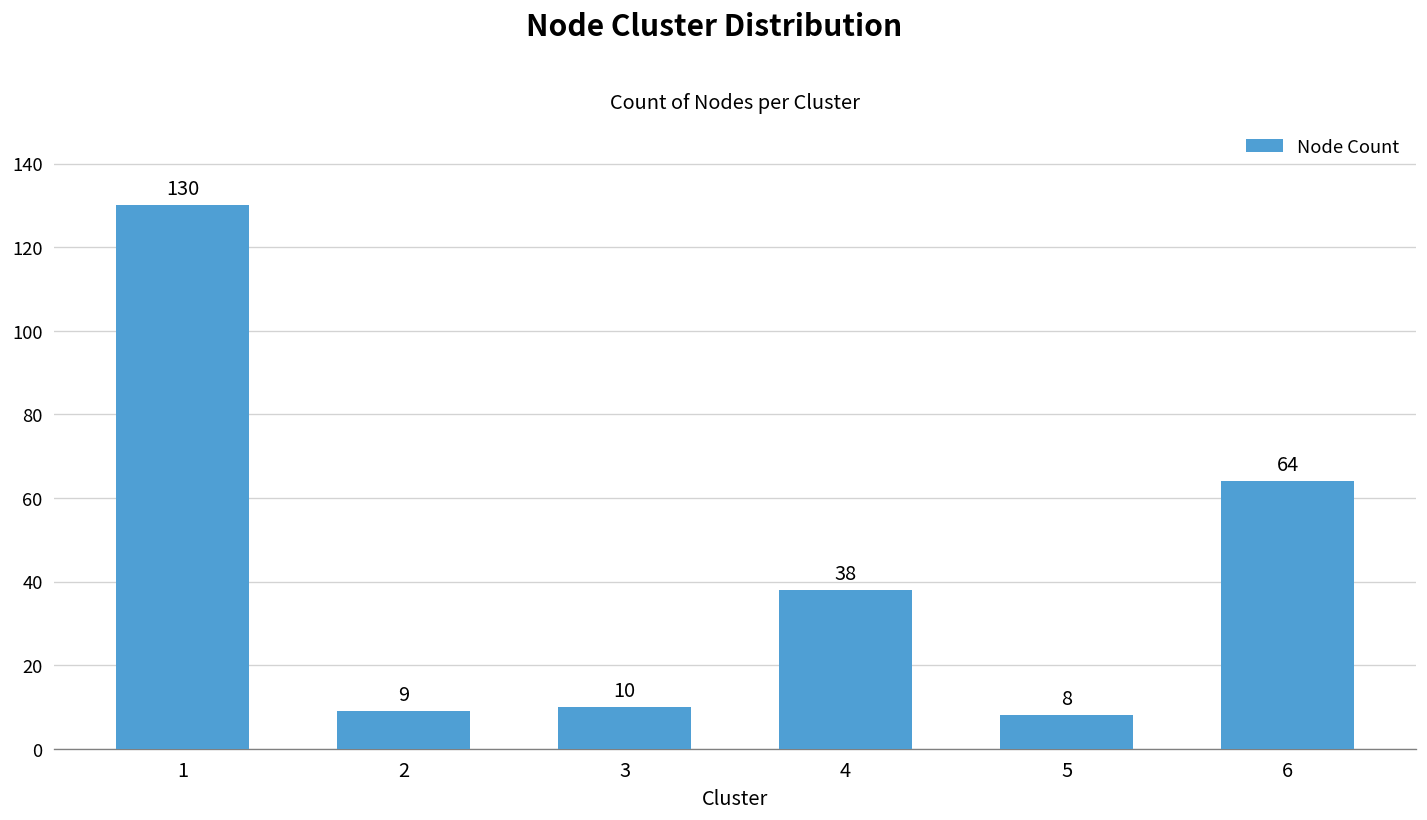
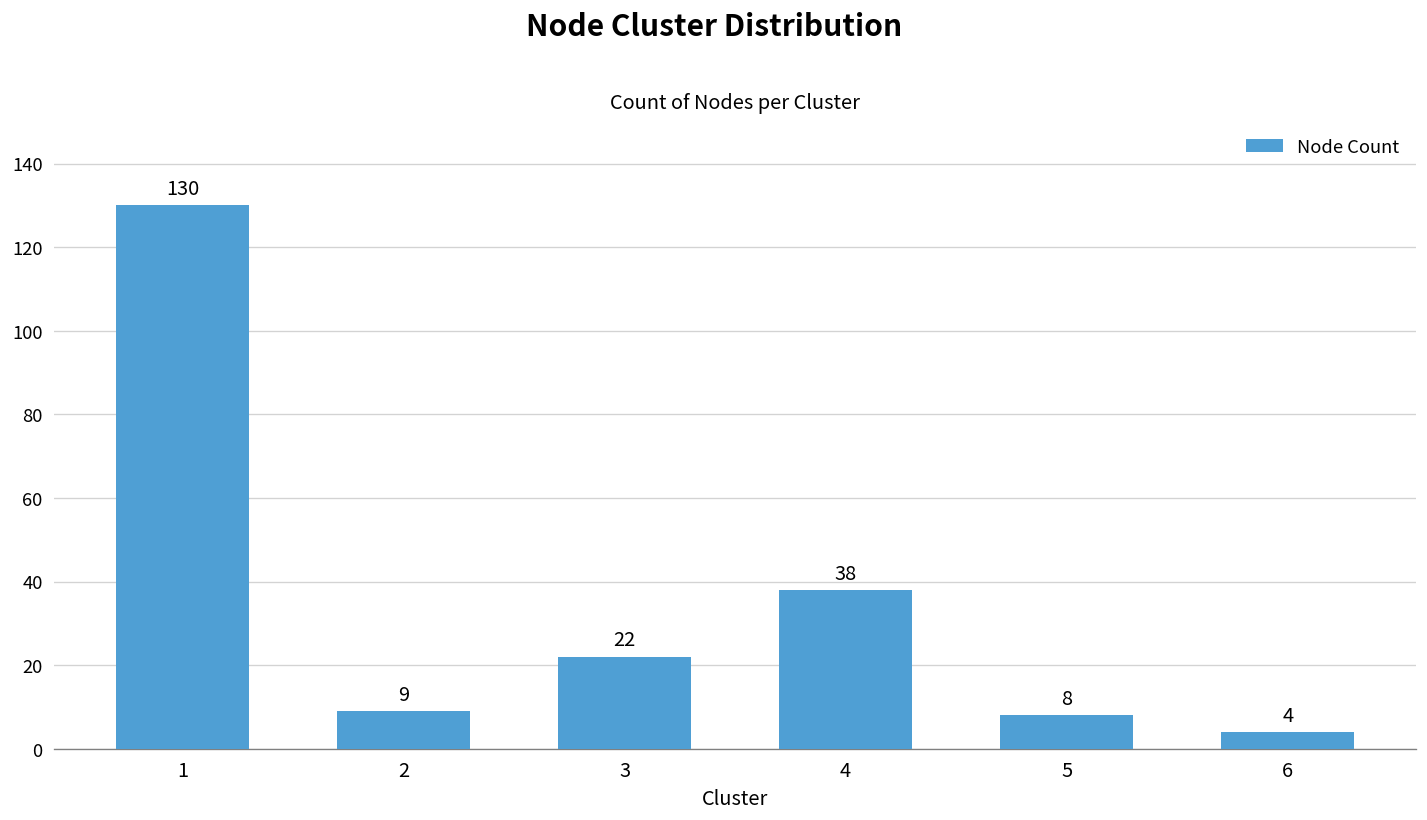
  {
    "1": 130,
    "2": 9,
-   "3": 10,
+   "3": 22,
    "4": 38,
    "5": 8,
-   "6": 64
+   "6": 4
  }
